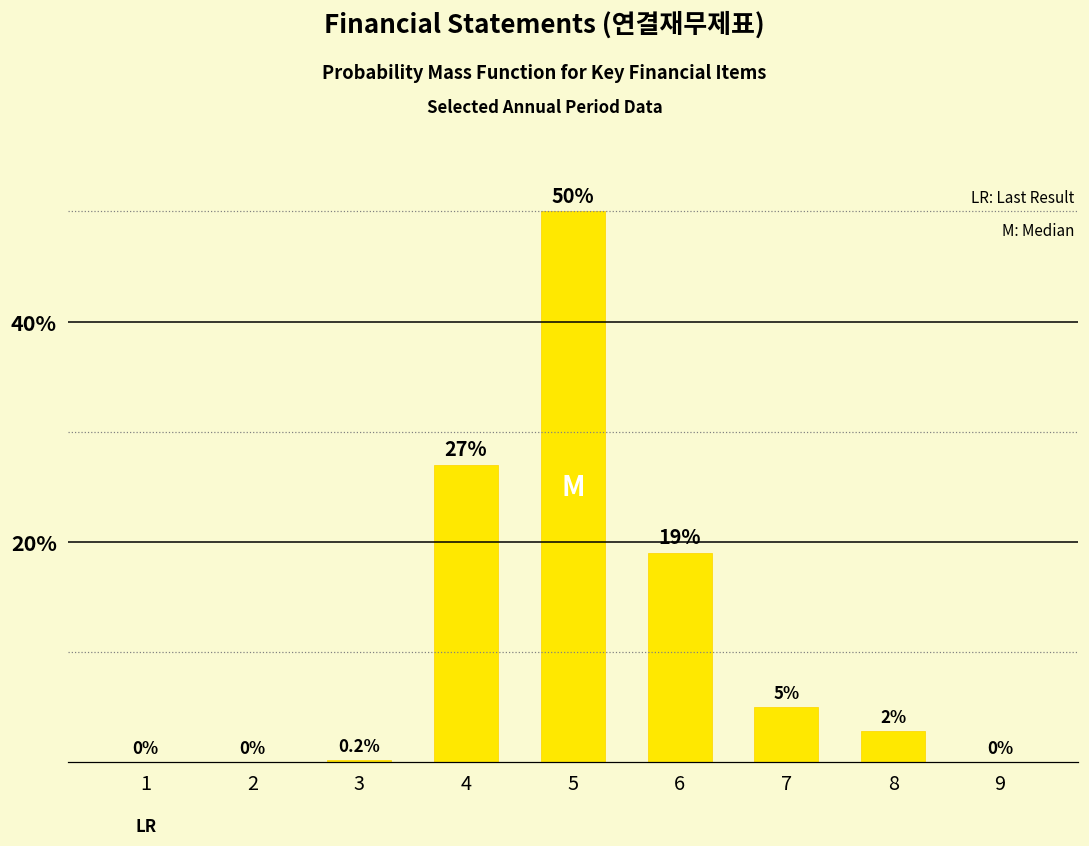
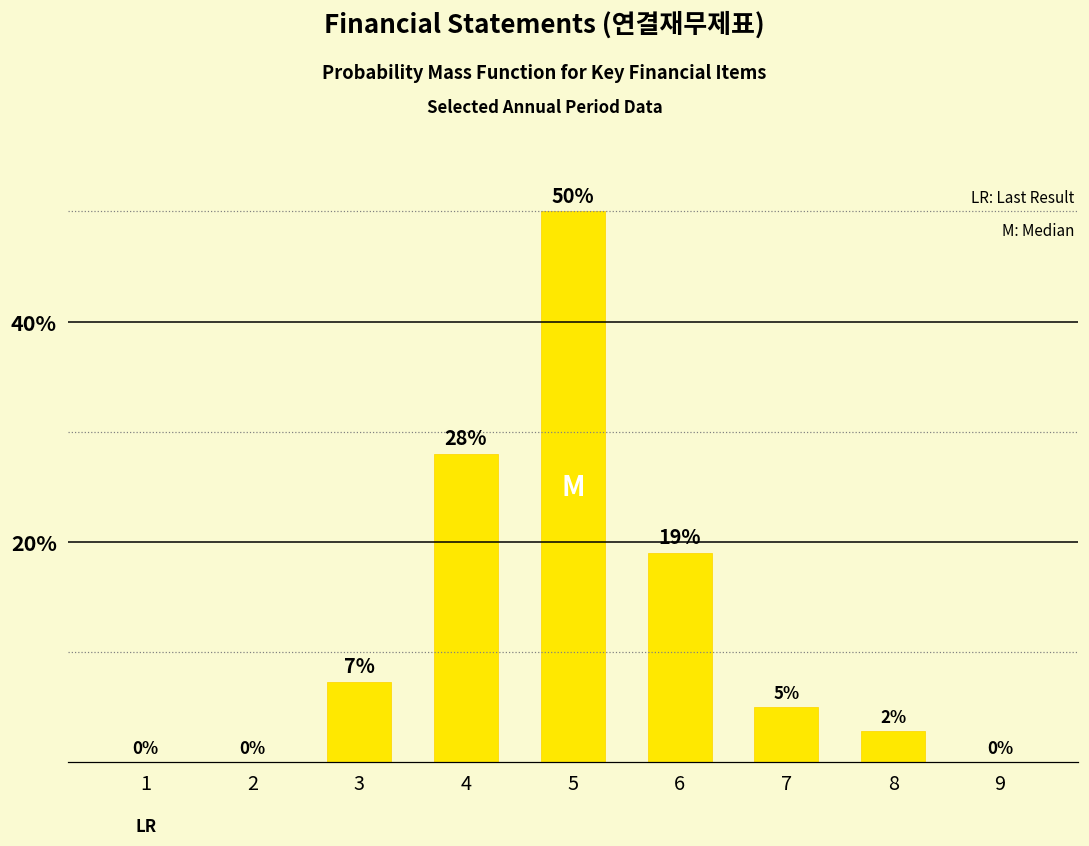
  {
    "1": "0%",
    "2": "0%",
-   "3": "0.2%",
-   "4": "27%",
+   "3": "7%",
+   "4": "28%",
    "5": "50%",
    "6": "19%",
    "7": "5%",
    "9": "0%"
  }
